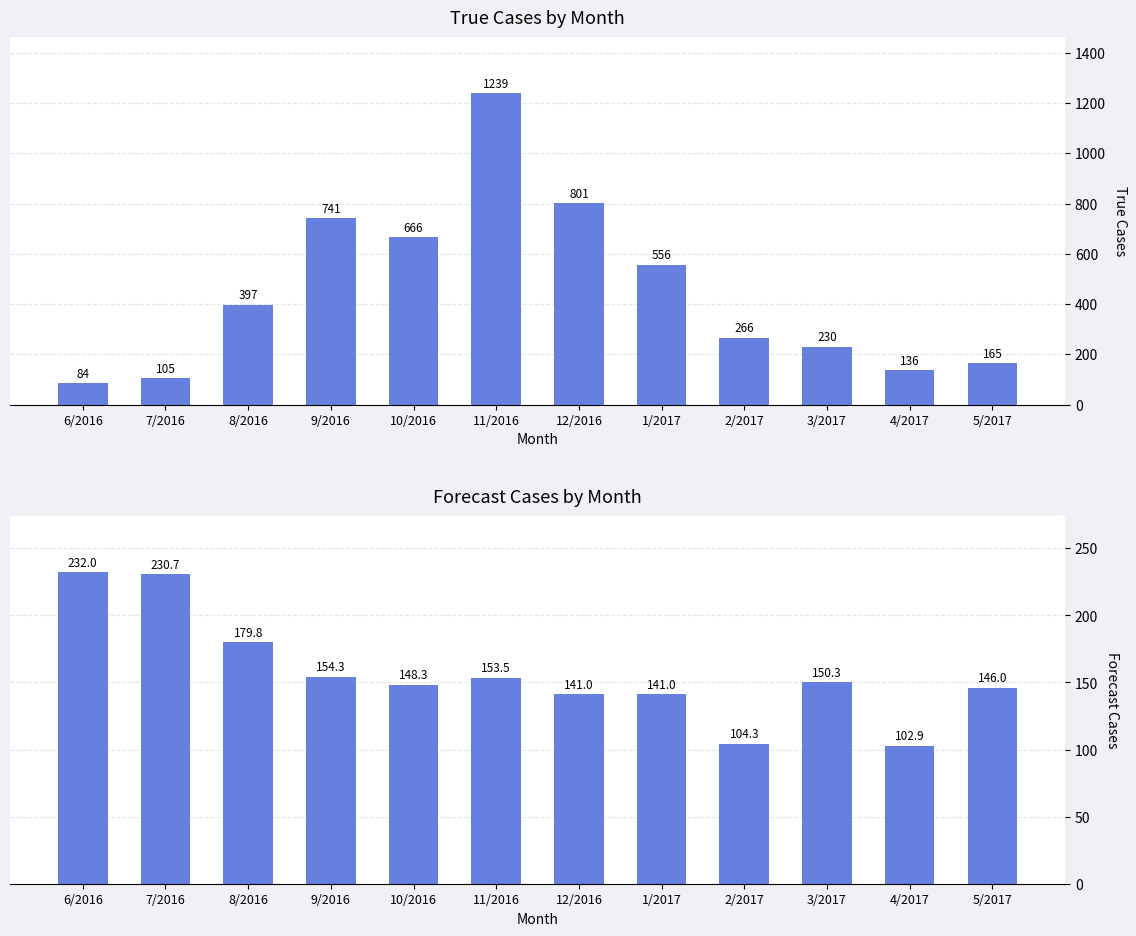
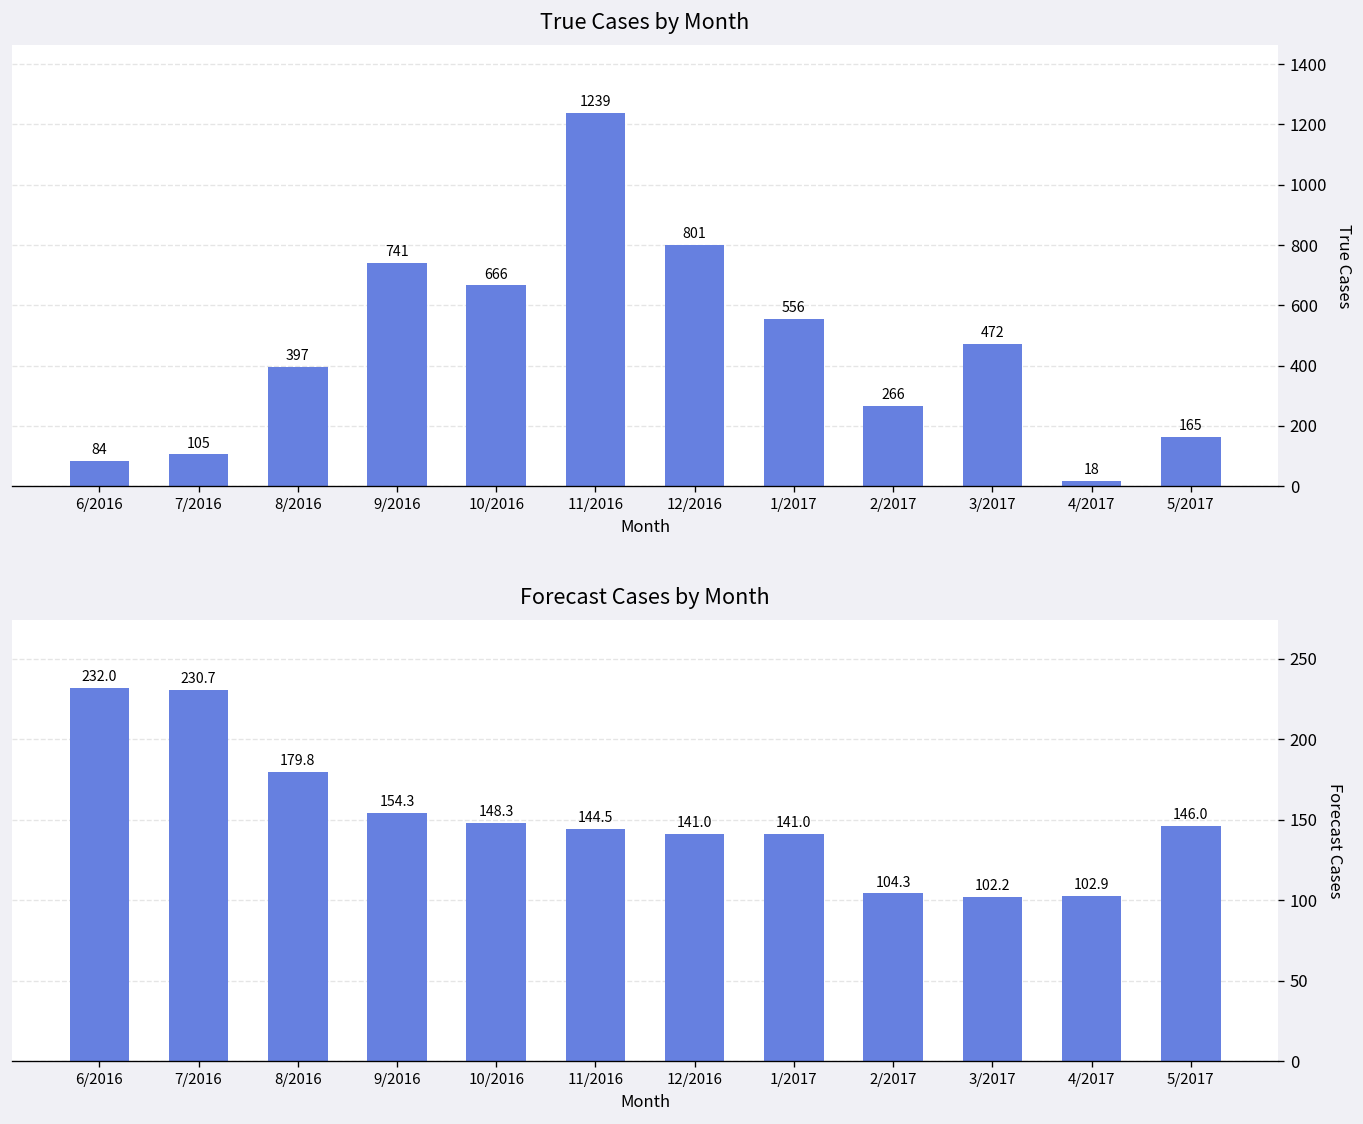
  {
    "True Cases by Month": {
      "6/2016": 84,
      "7/2016": 105,
      "8/2016": 397,
      "9/2016": 741,
      "10/2016": 666,
      "11/2016": 1239,
      "12/2016": 801,
      "1/2017": 556,
      "2/2017": 266,
-     "3/2017": 230,
-     "4/2017": 136,
+     "3/2017": 472,
+     "4/2017": 18,
      "5/2017": 165
    },
    "Forecast Cases by Month": {
      "6/2016": 232.0,
      "7/2016": 230.7,
      "8/2016": 179.8,
      "9/2016": 154.3,
      "10/2016": 148.3,
-     "11/2016": 153.5,
+     "11/2016": 144.5,
      "12/2016": 141.0,
      "1/2017": 141.0,
      "2/2017": 104.3,
-     "3/2017": 150.3,
+     "3/2017": 102.2,
      "4/2017": 102.9,
      "5/2017": 146.0
    }
  }
